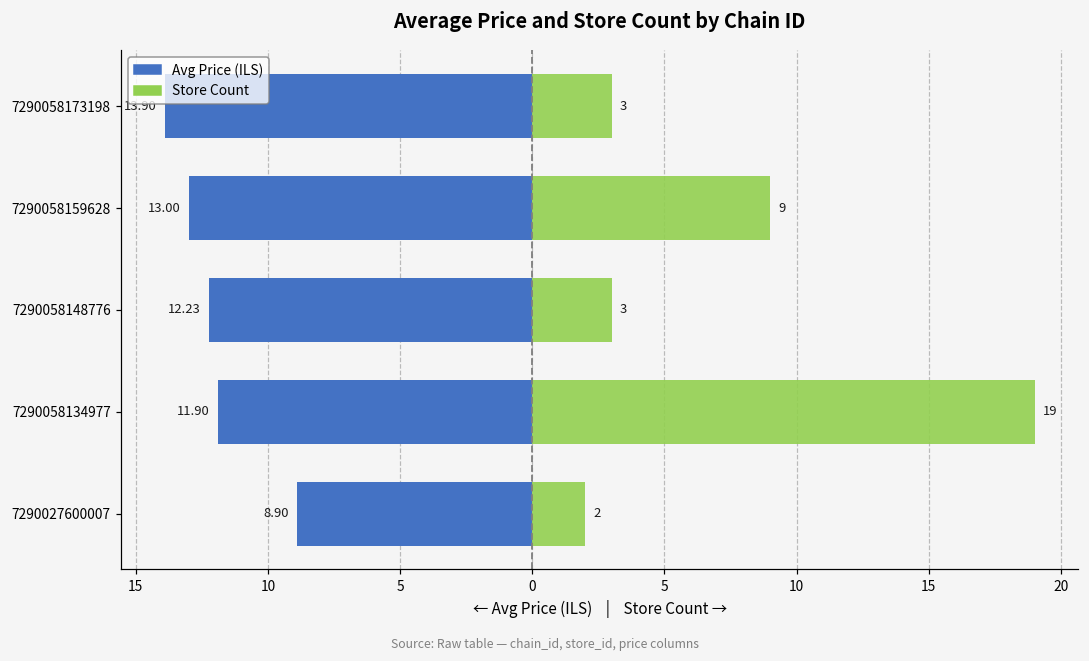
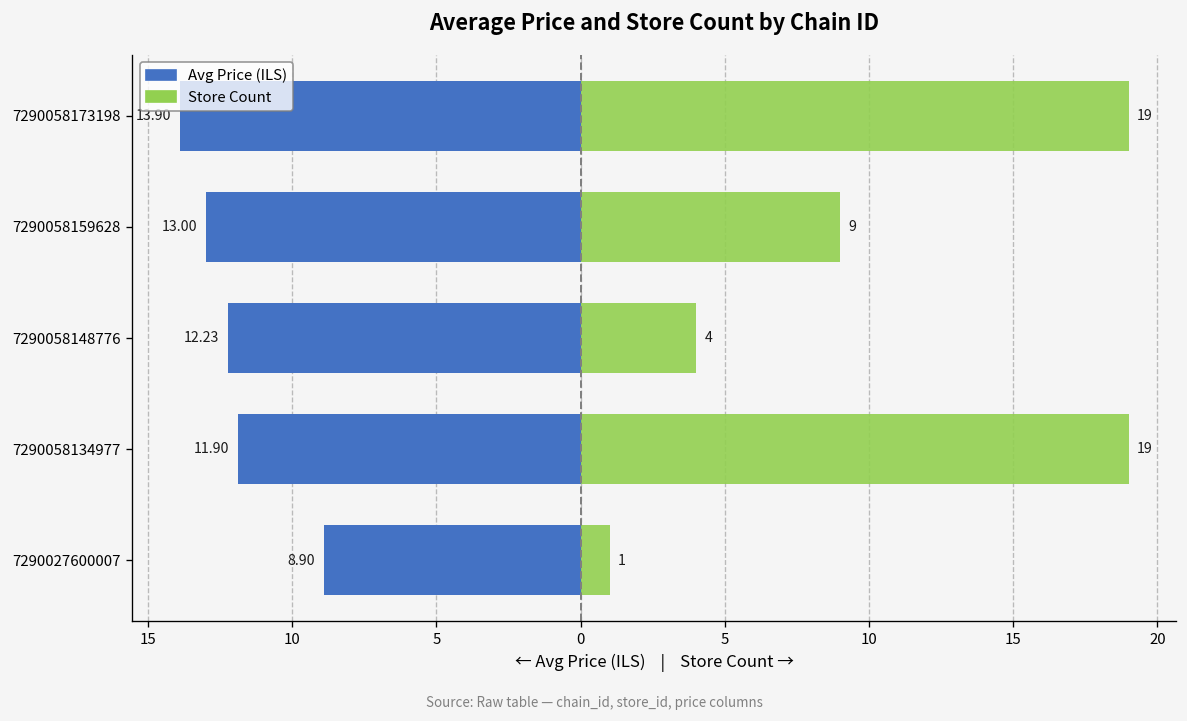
  {
    "Store Count": {
-     "7290058173198": 3,
+     "7290058173198": 19,
      "7290058159628": 9,
-     "7290058148776": 3,
+     "7290058148776": 4,
      "7290058134977": 19,
-     "7290027600007": 2
+     "7290027600007": 1
    }
  }
